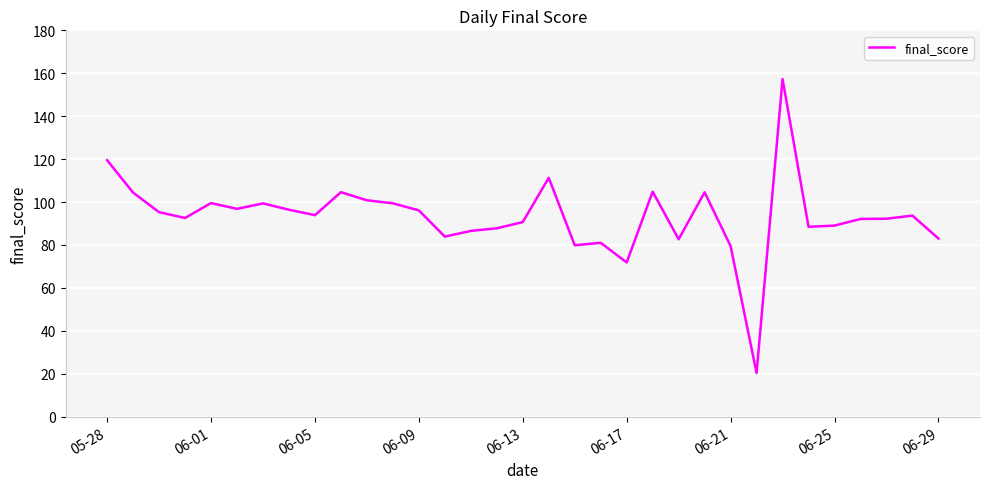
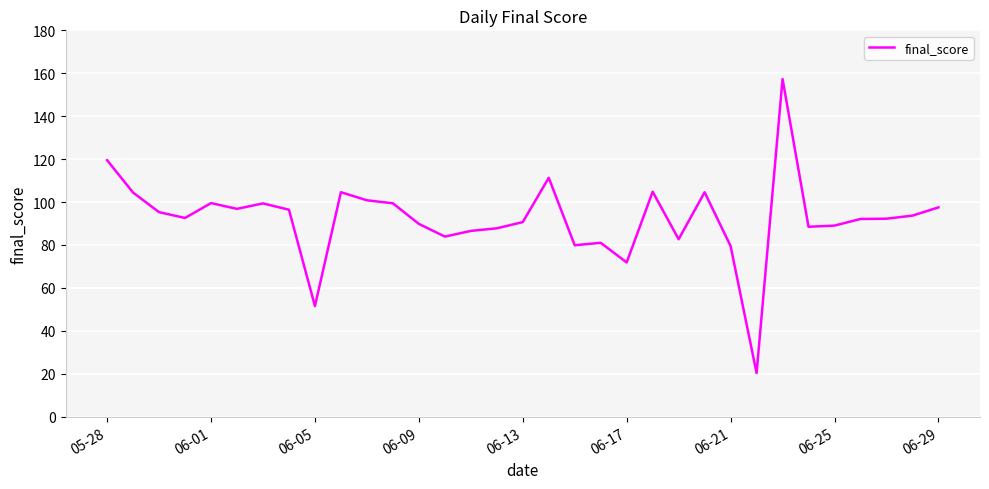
  {
    "05-28": 120,
    "06-01": 100,
-   "06-05": 94,
-   "06-09": 96,
+   "06-05": 52,
+   "06-09": 90,
    "06-13": 91,
    "06-17": 72,
    "06-21": 79,
    "06-25": 89,
-   "06-29": 83
+   "06-29": 98
  }
